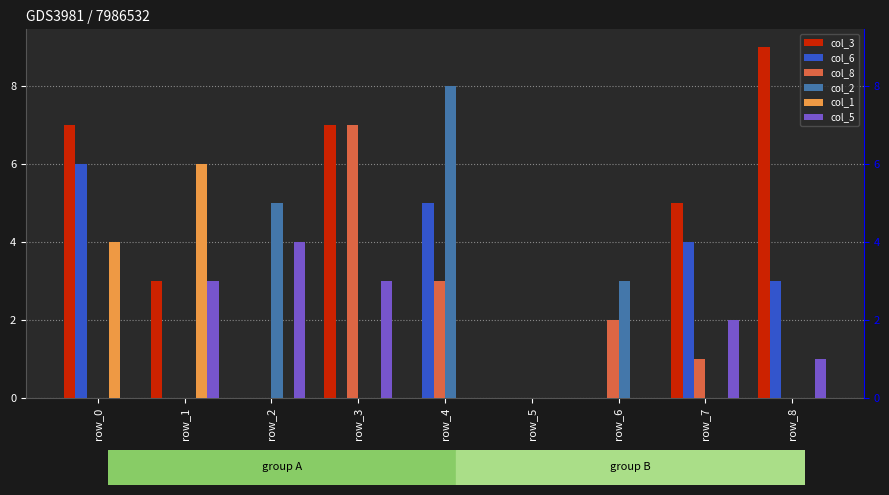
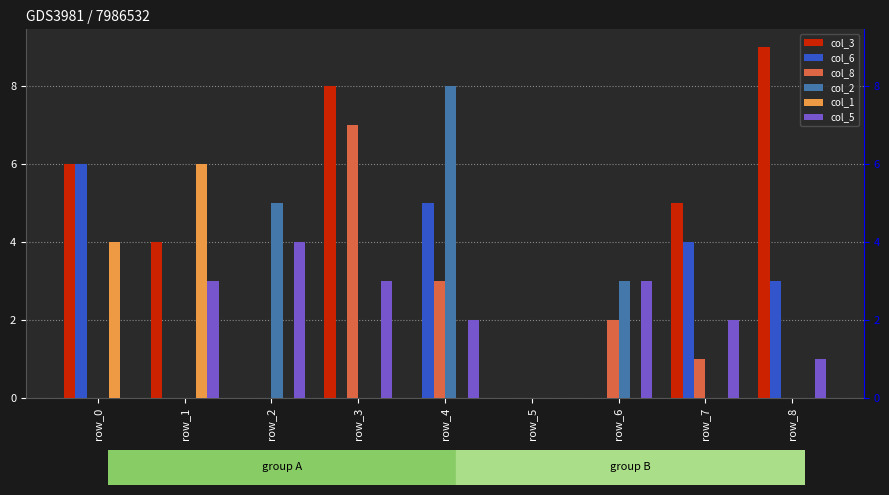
  {
    "col_3": {
-     "row_0": 7,
-     "row_1": 3,
+     "row_0": 6,
+     "row_1": 4,
      "row_2": 0,
-     "row_3": 7,
+     "row_3": 8,
      "row_4": 0,
      "row_5": 0,
      "row_6": 0,
      "row_7": 5,
      "row_8": 9
    },
    "col_5": {
      "row_0": 0,
      "row_1": 3,
      "row_2": 4,
      "row_3": 3,
-     "row_4": 0,
+     "row_4": 2,
      "row_5": 0,
-     "row_6": 0,
+     "row_6": 3,
      "row_7": 2,
      "row_8": 1
    }
  }
